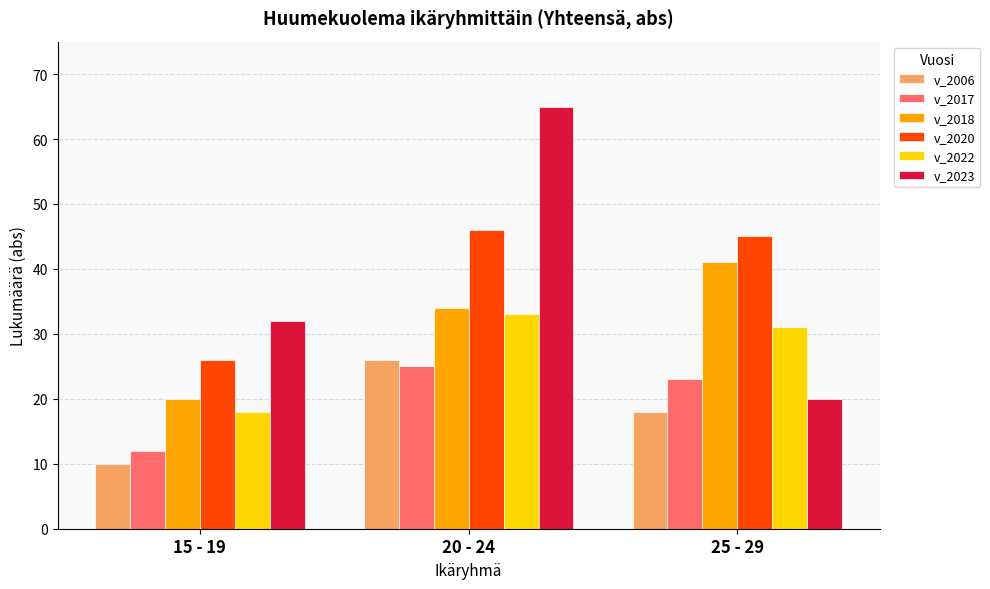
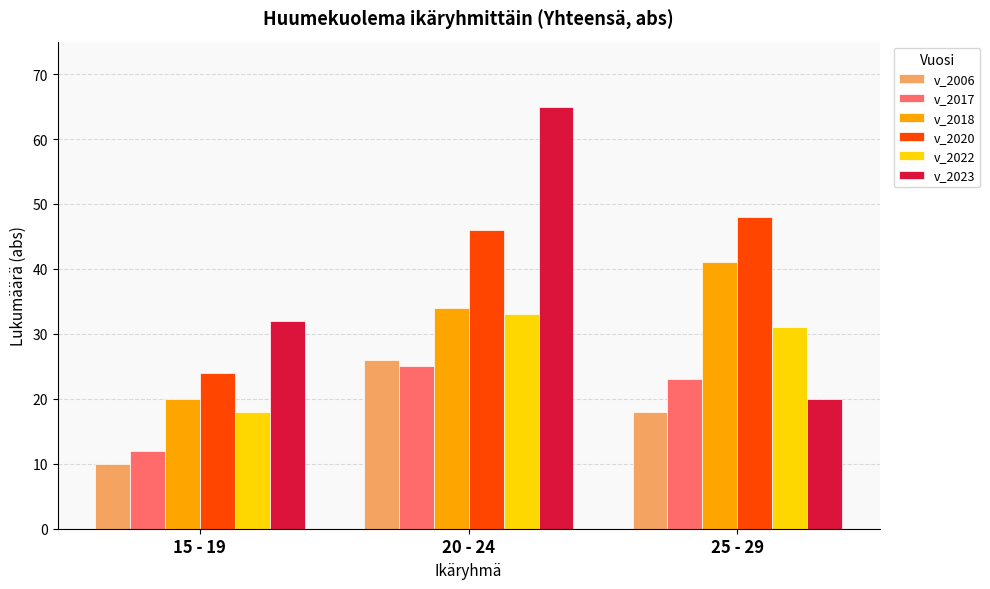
  {
    "v_2020": {
-     "15 - 19": 26,
+     "15 - 19": 24,
      "20 - 24": 46,
-     "25 - 29": 45
+     "25 - 29": 48
    },
    "v_2023": {
      "15 - 19": 32,
      "20 - 24": 65,
      "25 - 29": 20
    }
  }
